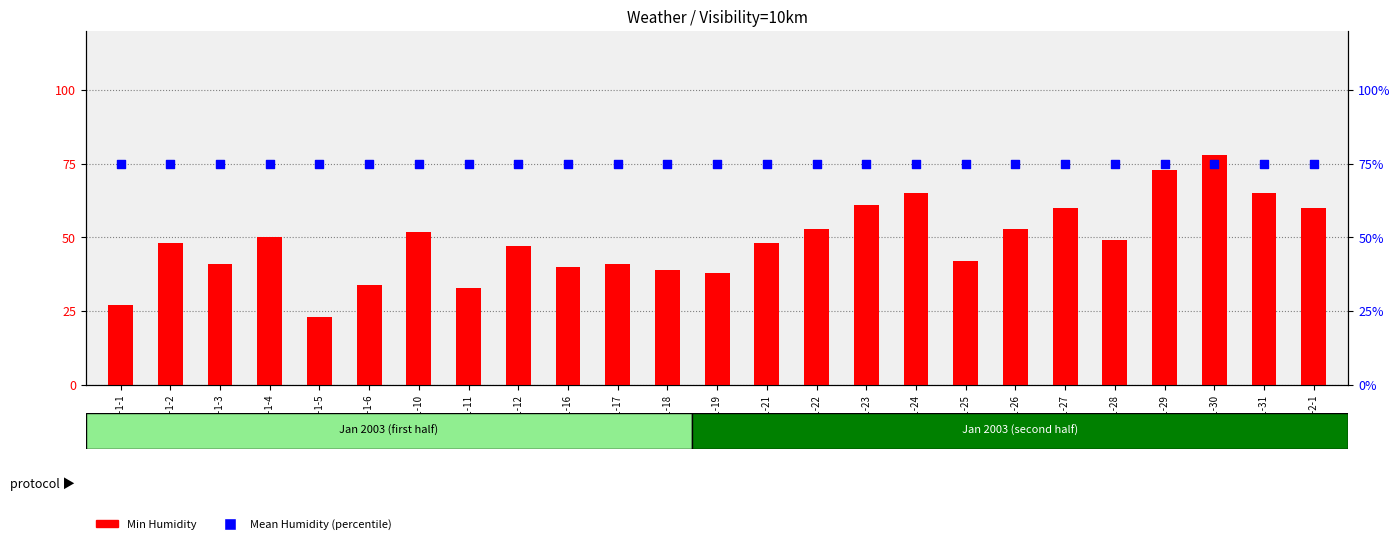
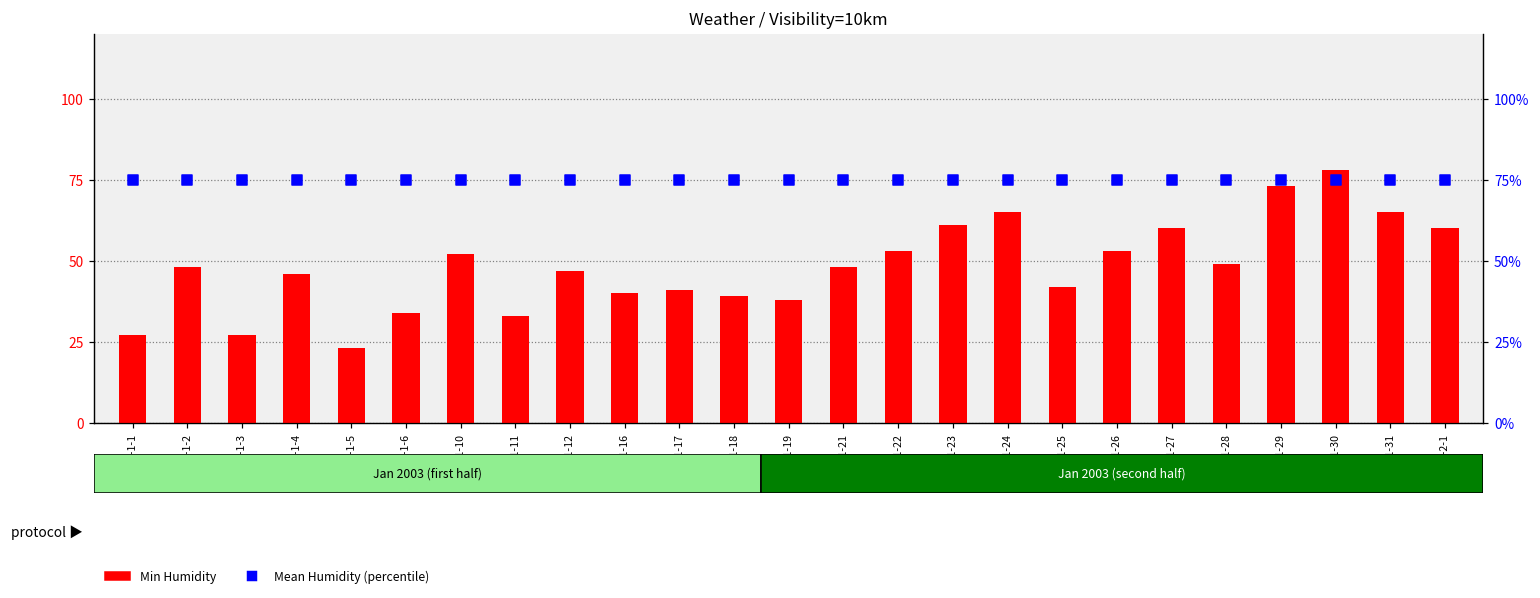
  {
    "Min Humidity": {
      "2003-1-1": 27,
      "2003-1-2": 48,
-     "2003-1-3": 41,
-     "2003-1-4": 50,
+     "2003-1-3": 27,
+     "2003-1-4": 46,
      "2003-1-5": 23,
      "2003-1-6": 34,
      "2003-1-10": 52,
      "2003-1-11": 33,
      "2003-1-12": 47,
      "2003-1-16": 40,
      "2003-1-17": 41,
      "2003-1-18": 39,
      "2003-1-19": 38,
      "2003-1-21": 48,
      "2003-1-22": 53,
      "2003-1-23": 61,
      "2003-1-24": 65,
      "2003-1-25": 42,
      "2003-1-26": 53,
      "2003-1-27": 60,
      "2003-1-28": 49,
      "2003-1-29": 73,
      "2003-1-30": 78,
      "2003-1-31": 65,
      "2003-2-1": 60
    }
  }
